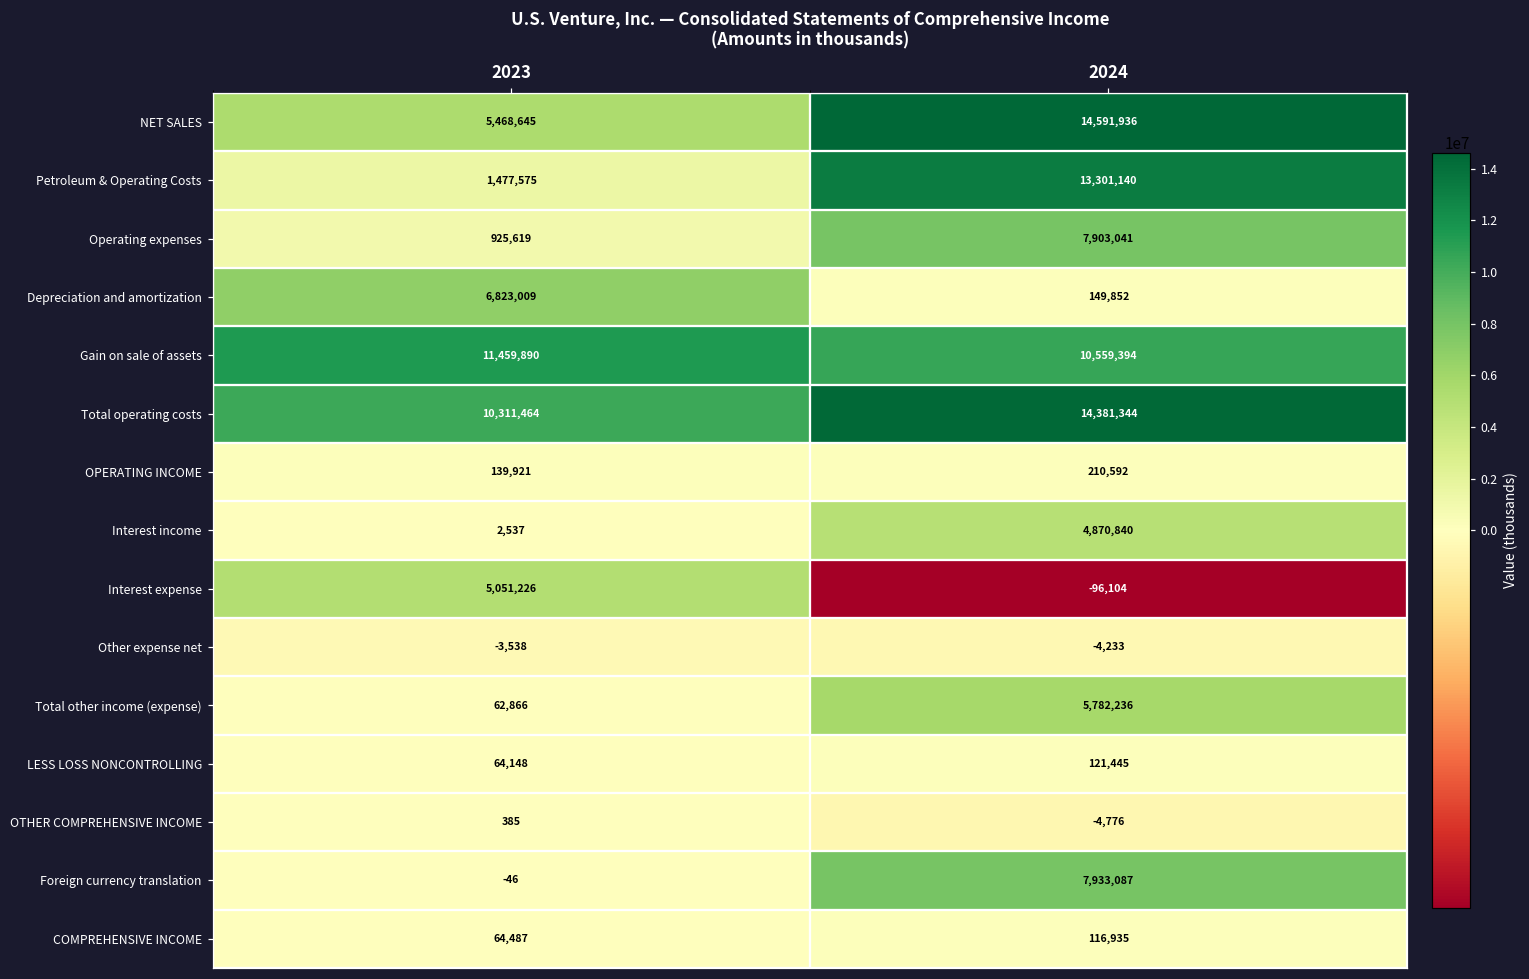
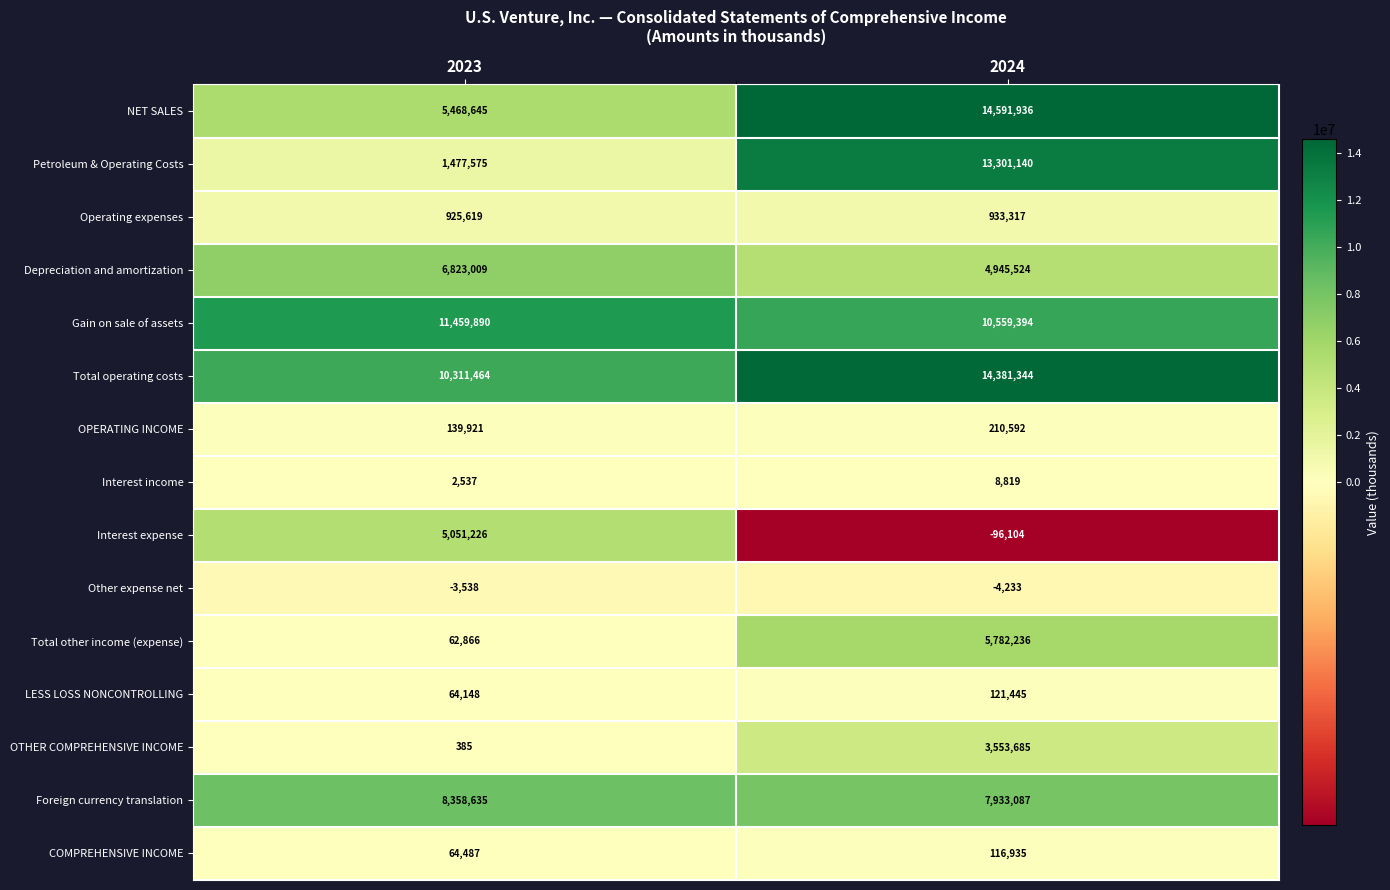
  {
    "NET SALES": {
      "2023": "5,468,645",
      "2024": "14,591,936"
    },
    "Petroleum & Operating Costs": {
      "2023": "1,477,575",
      "2024": "13,301,140"
    },
    "Operating expenses": {
      "2023": "925,619",
-     "2024": "7,903,041"
+     "2024": "933,317"
    },
    "Depreciation and amortization": {
      "2023": "6,823,009",
-     "2024": "149,852"
+     "2024": "4,945,524"
    },
    "Gain on sale of assets": {
      "2023": "11,459,890",
      "2024": "10,559,394"
    },
    "Total operating costs": {
      "2023": "10,311,464",
      "2024": "14,381,344"
    },
    "OPERATING INCOME": {
      "2023": "139,921",
      "2024": "210,592"
    },
    "Interest income": {
      "2023": "2,537",
-     "2024": "4,870,840"
+     "2024": "8,819"
    },
    "Interest expense": {
      "2023": "5,051,226",
      "2024": "-96,104"
    },
    "Other expense net": {
      "2023": "-3,538",
      "2024": "-4,233"
    },
    "Total other income (expense)": {
      "2023": "62,866",
      "2024": "5,782,236"
    },
    "LESS LOSS NONCONTROLLING": {
      "2023": "64,148",
      "2024": "121,445"
    },
    "OTHER COMPREHENSIVE INCOME": {
      "2023": "385",
-     "2024": "-4,776"
+     "2024": "3,553,685"
    },
    "Foreign currency translation": {
-     "2023": "-46",
+     "2023": "8,358,635",
      "2024": "7,933,087"
    },
    "COMPREHENSIVE INCOME": {
      "2023": "64,487",
      "2024": "116,935"
    }
  }
